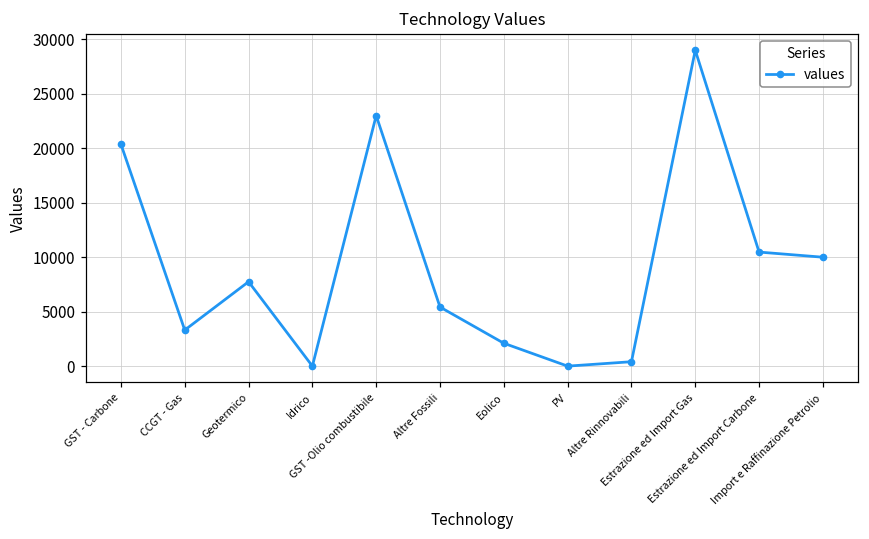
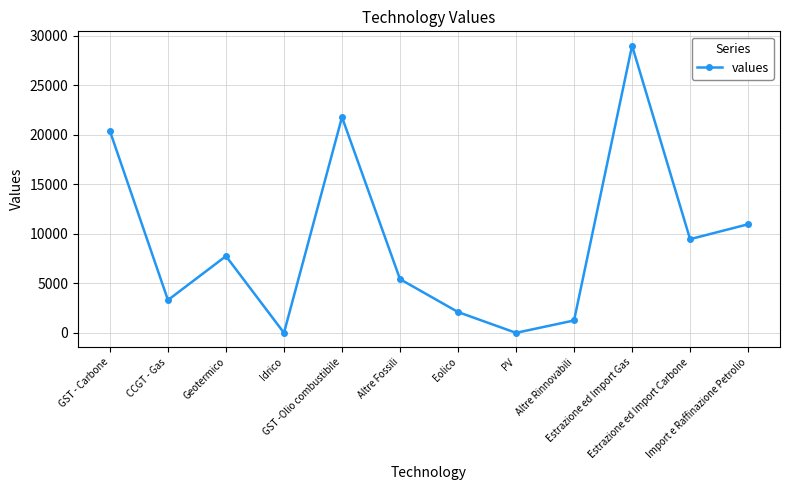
  {
    "GST - Carbone": 20000,
    "CCGT - Gas": 3000,
    "Geotermico": 8000,
    "Idrico": 0,
-   "GST -Olio combustibile": 23000,
+   "GST -Olio combustibile": 22000,
    "Altre Fossili": 5000,
    "Eolico": 2000,
    "PV": 0,
-   "Altre Rinnovabili": 0,
+   "Altre Rinnovabili": 1000,
    "Estrazione ed Import Gas": 29000,
-   "Estrazione ed Import Carbone": 10000,
-   "Import e Raffinazione Petrolio": 10000
+   "Estrazione ed Import Carbone": 9000,
+   "Import e Raffinazione Petrolio": 11000
  }
